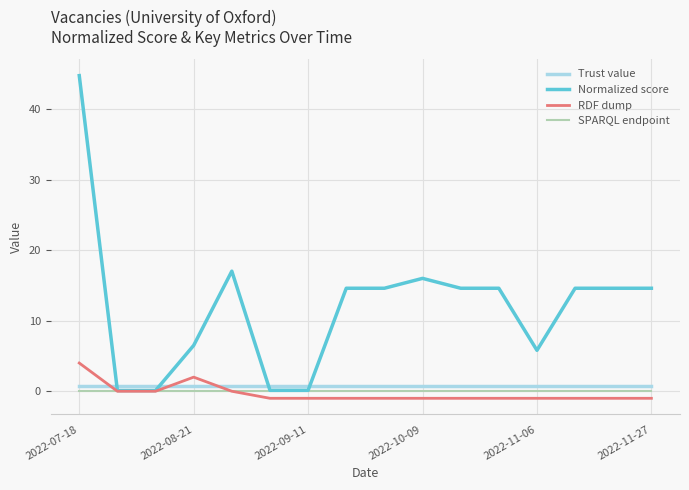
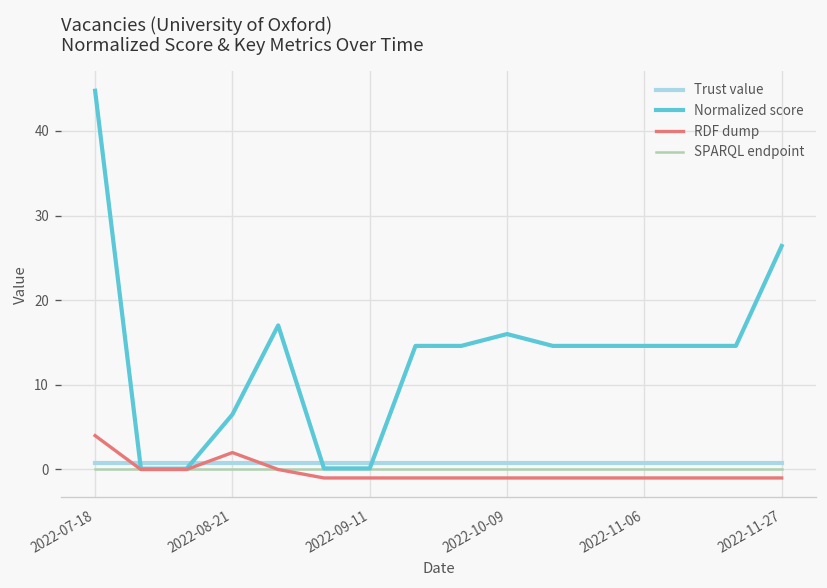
  {
    "Normalized score": {
      "2022-07-18": 45,
      "2022-08-21": 7,
      "2022-10-09": 16,
-     "2022-11-06": 6,
-     "2022-11-27": 15
+     "2022-11-06": 15,
+     "2022-11-27": 26
    },
    "RDF dump": {
      "2022-07-18": 4,
      "2022-08-21": 2,
      "2022-09-11": -1,
      "2022-10-09": -1,
      "2022-11-06": -1,
      "2022-11-27": -1
    }
  }
